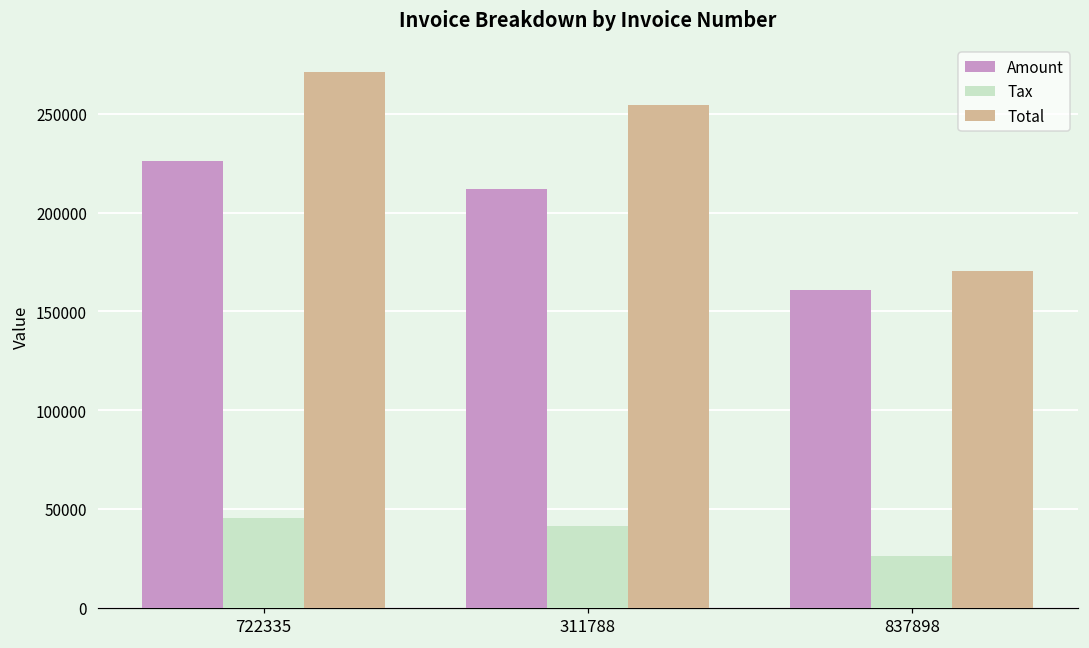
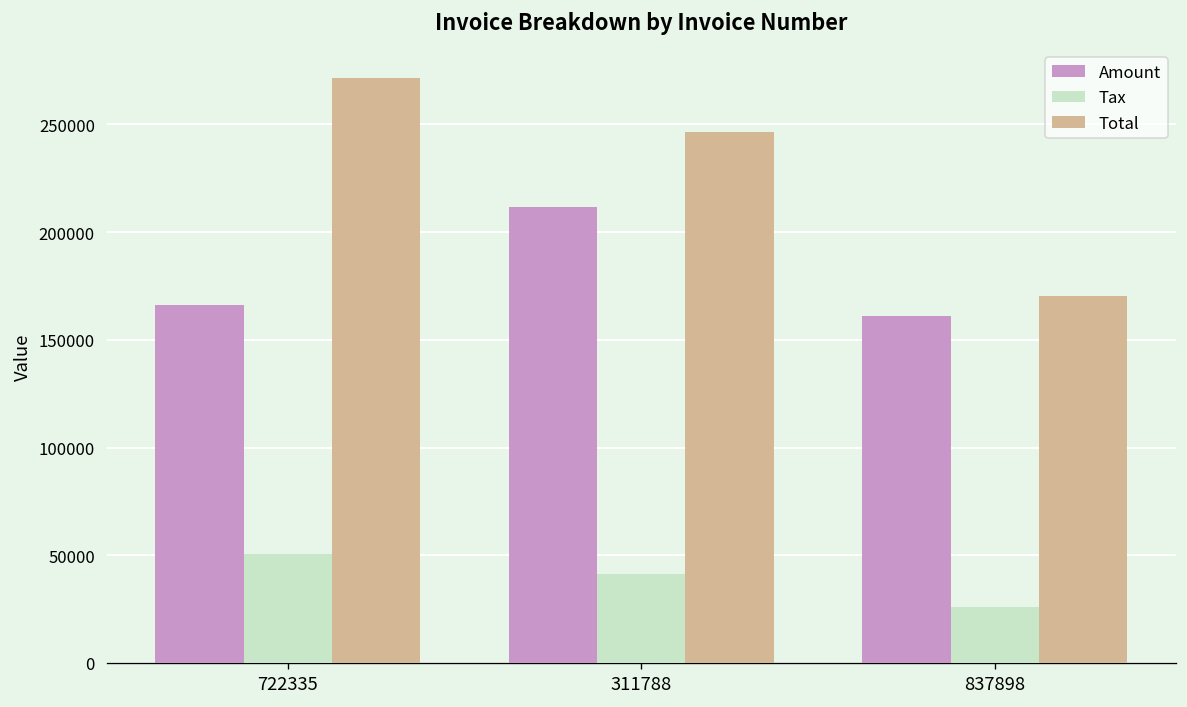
  {
    "Amount": {
-     "722335": 226000,
+     "722335": 166000,
      "311788": 212000,
      "837898": 161000
    },
    "Tax": {
-     "722335": 45000,
+     "722335": 51000,
      "311788": 41000,
      "837898": 26000
    },
    "Total": {
      "722335": 271000,
-     "311788": 255000,
+     "311788": 246000,
      "837898": 170000
    }
  }
